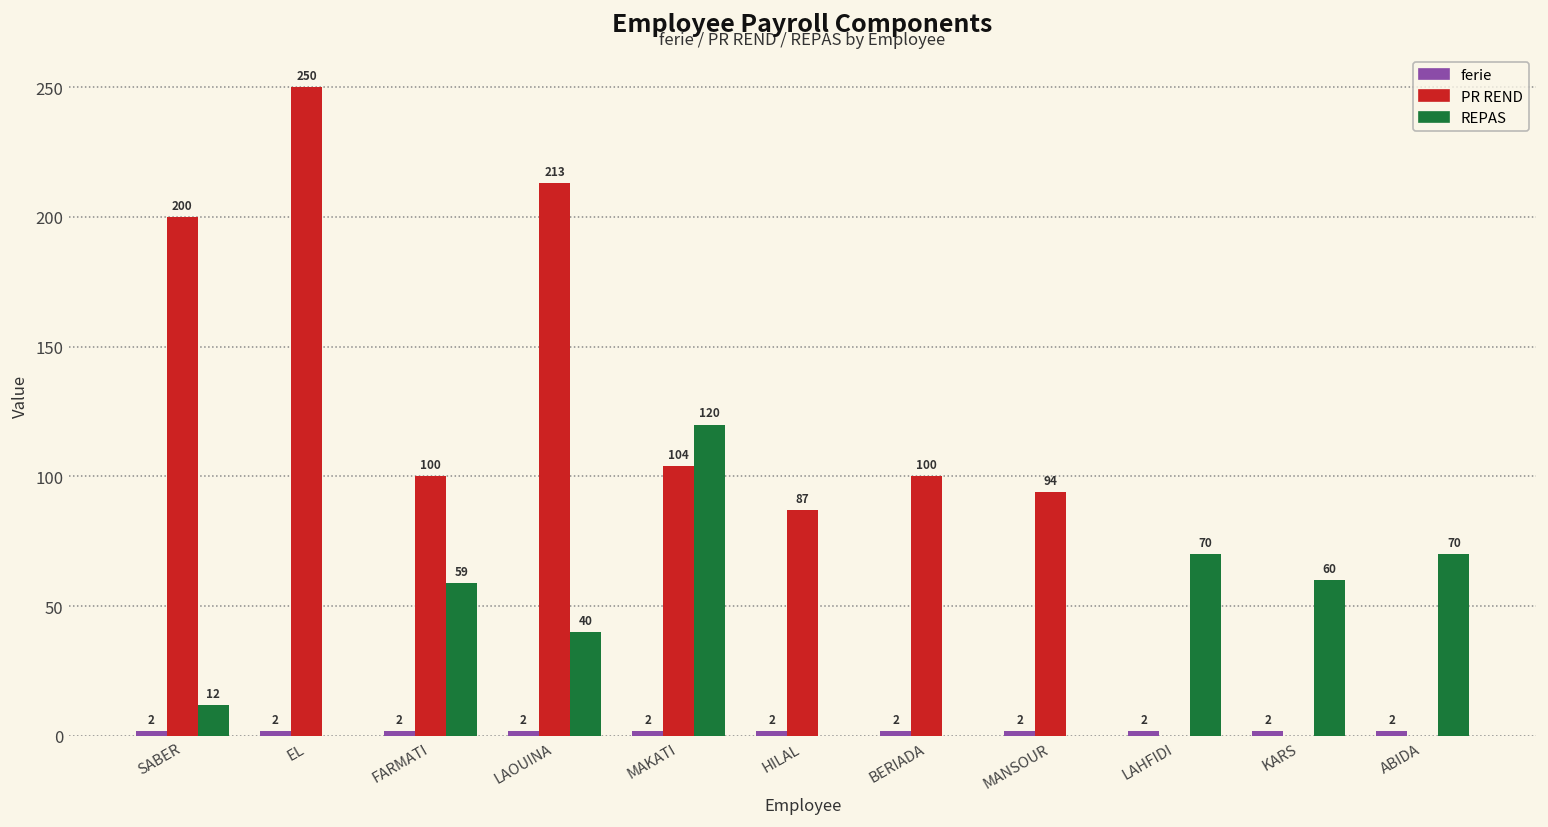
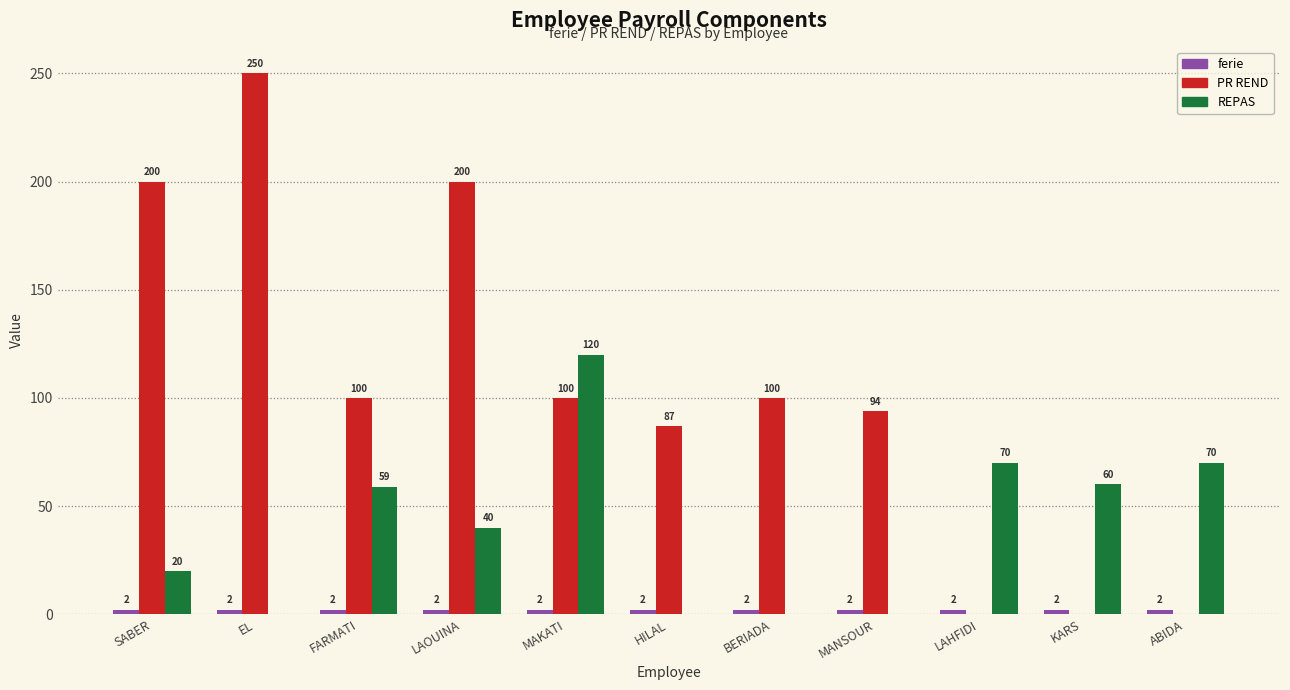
  {
    "ferie": {
      "SABER": 2,
      "EL": 2,
      "FARMATI": 2,
      "LAOUINA": 2,
      "MAKATI": 2,
      "HILAL": 2,
      "BERIADA": 2,
      "MANSOUR": 2,
      "LAHFIDI": 2,
      "KARS": 2,
      "ABIDA": 2
    },
    "PR REND": {
      "SABER": 200,
      "EL": 250,
      "FARMATI": 100,
-     "LAOUINA": 213,
-     "MAKATI": 104,
+     "LAOUINA": 200,
+     "MAKATI": 100,
      "HILAL": 87,
      "BERIADA": 100,
      "MANSOUR": 94
    },
    "REPAS": {
-     "SABER": 12,
+     "SABER": 20,
      "FARMATI": 59,
      "LAOUINA": 40,
      "MAKATI": 120,
      "LAHFIDI": 70,
      "KARS": 60,
      "ABIDA": 70
    }
  }
